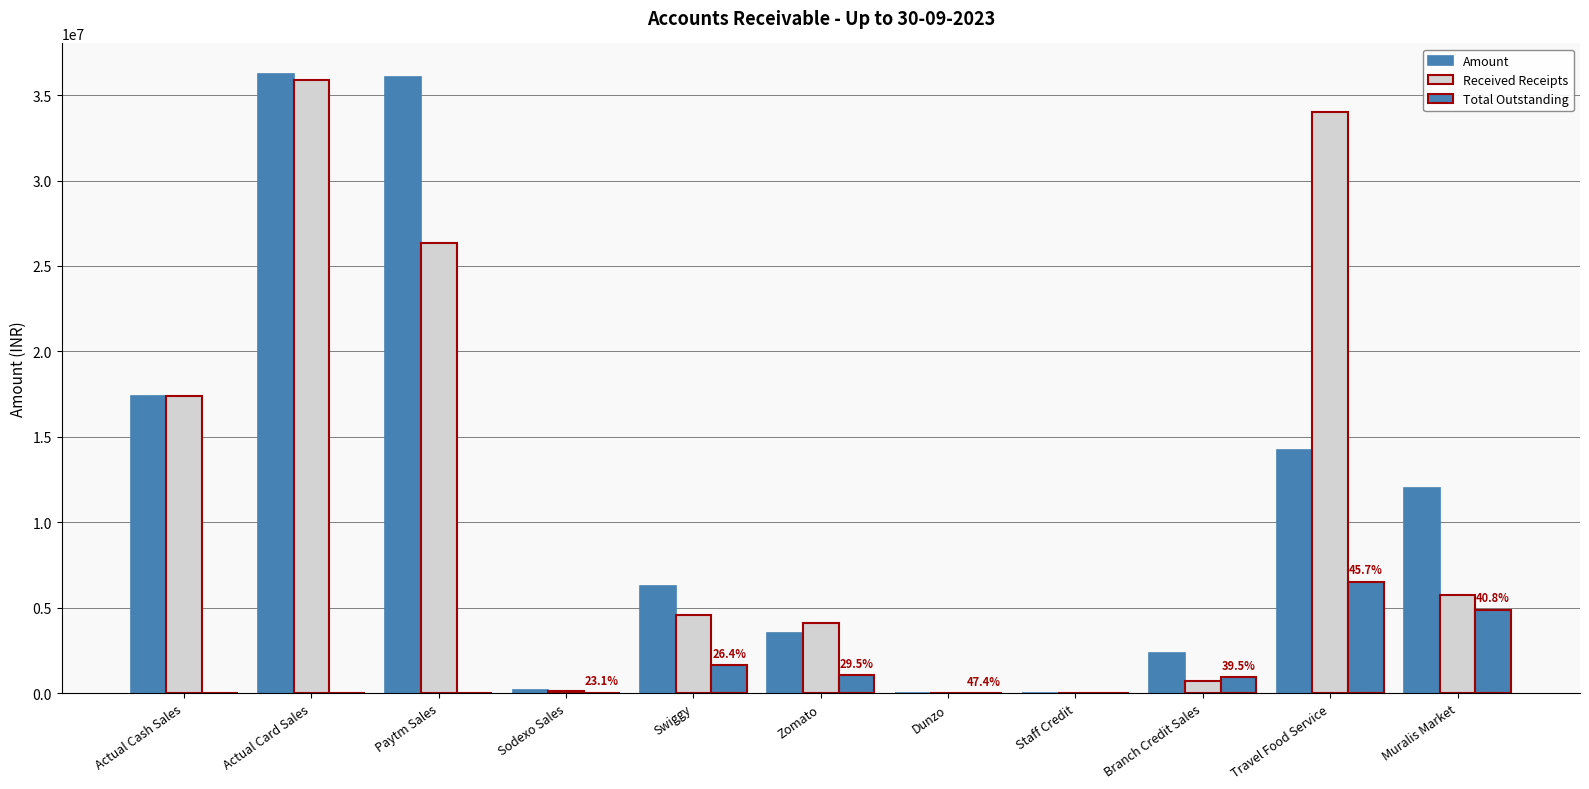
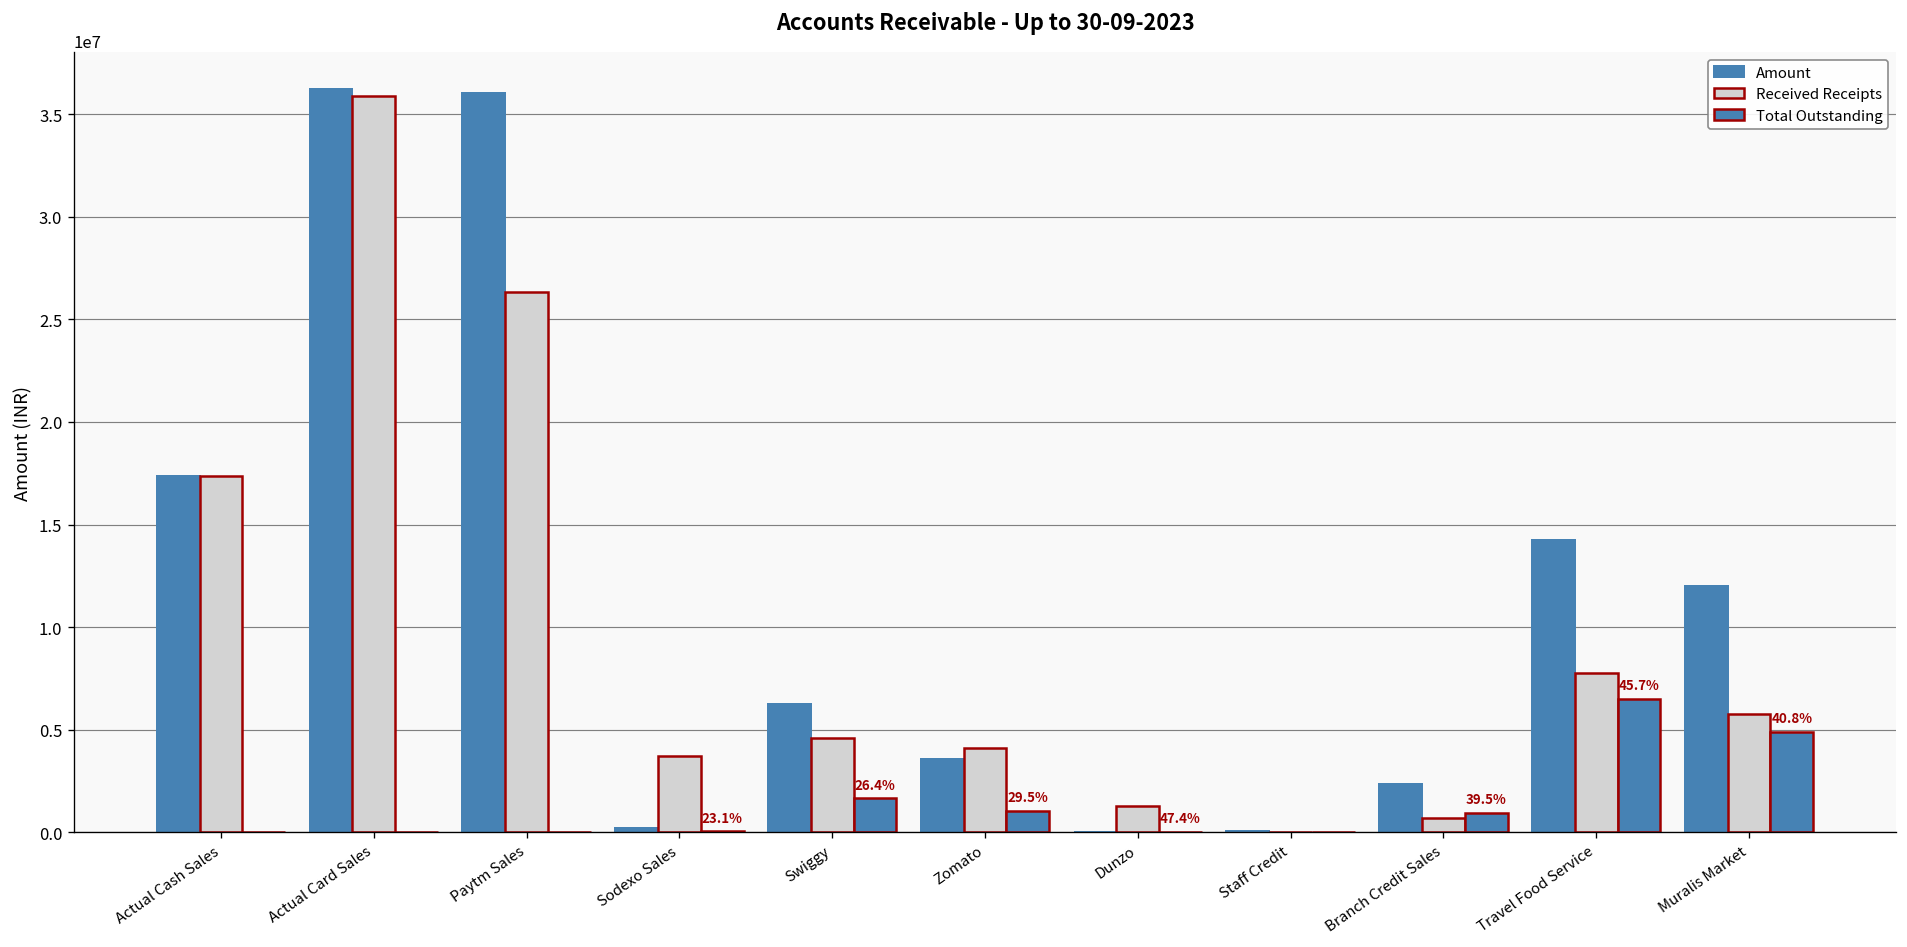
  {
    "Received Receipts": {
      "Actual Cash Sales": 17400000,
      "Actual Card Sales": 35900000,
      "Paytm Sales": 26300000,
-     "Sodexo Sales": 100000,
+     "Sodexo Sales": 3700000,
      "Swiggy": 4600000,
      "Zomato": 4100000,
-     "Dunzo": 0,
+     "Dunzo": 1300000,
      "Staff Credit": 0,
      "Branch Credit Sales": 700000,
-     "Travel Food Service": 34000000,
+     "Travel Food Service": 7700000,
      "Muralis Market": 5800000
    }
  }
